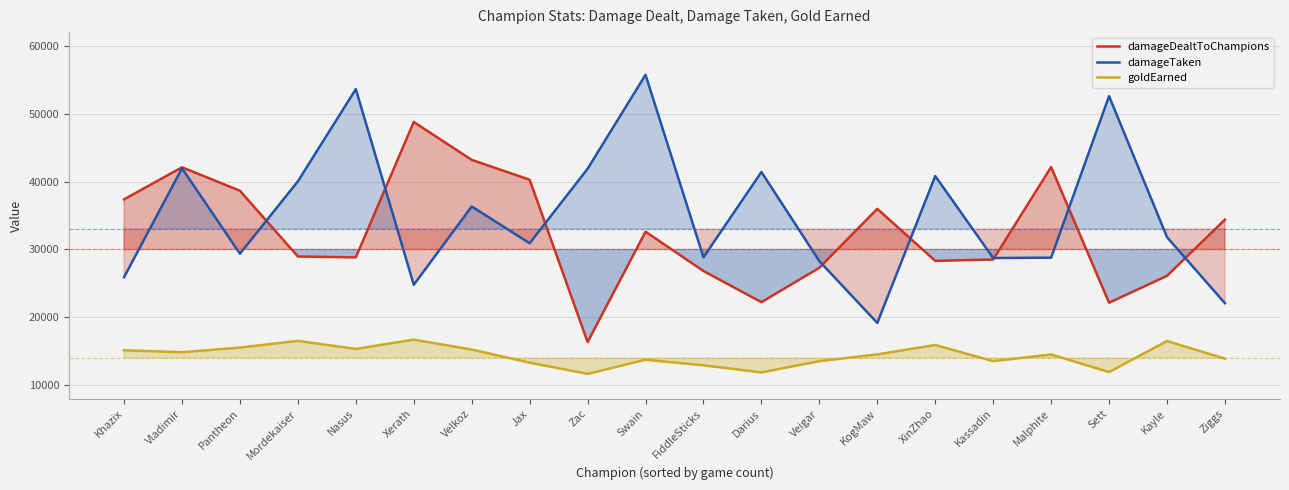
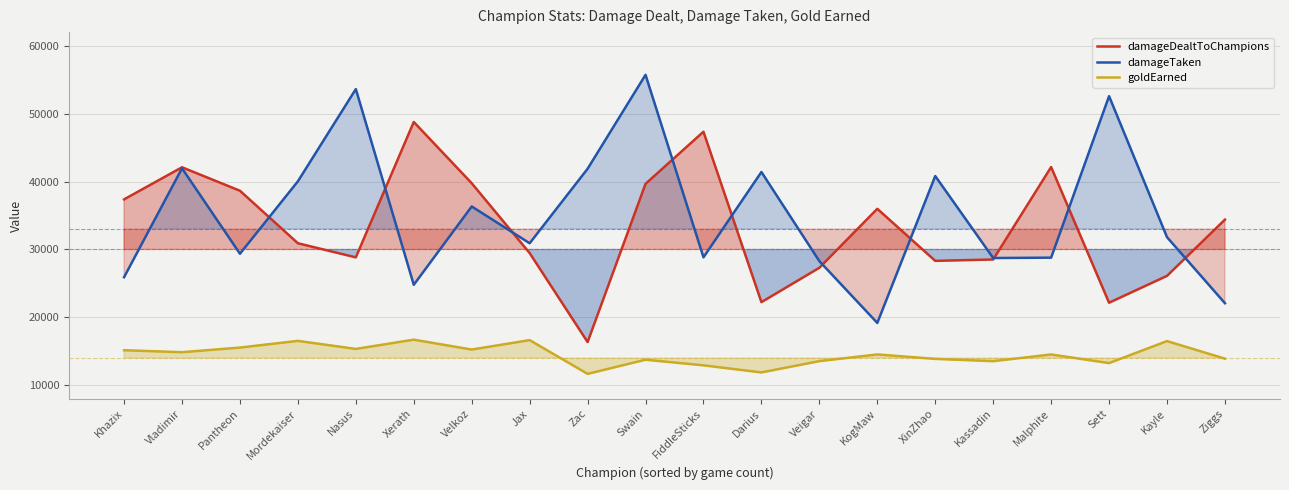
  {
    "damageDealtToChampions": {
      "Khazix": 37000,
      "Pantheon": 39000,
-     "Mordekaiser": 29000,
+     "Mordekaiser": 31000,
      "Nasus": 29000,
      "Xerath": 49000,
-     "Velkoz": 43000,
-     "Jax": 40000,
+     "Velkoz": 40000,
+     "Jax": 29000,
      "Zac": 16000,
-     "Swain": 33000,
-     "FiddleSticks": 27000,
+     "Swain": 40000,
+     "FiddleSticks": 47000,
      "Darius": 22000,
      "Veigar": 27000,
      "KogMaw": 36000,
      "XinZhao": 28000,
      "Malphite": 42000,
      "Sett": 22000,
      "Kayle": 26000,
      "Ziggs": 34000
    },
    "damageTaken": {
      "Khazix": 26000,
      "Pantheon": 29000,
      "Mordekaiser": 40000,
      "Nasus": 54000,
      "Xerath": 25000,
      "Velkoz": 36000,
      "Jax": 31000,
      "Zac": 42000,
      "Swain": 56000,
      "FiddleSticks": 29000,
      "Darius": 41000,
      "Veigar": 28000,
      "KogMaw": 19000,
      "XinZhao": 41000,
      "Malphite": 29000,
      "Sett": 53000,
      "Kayle": 32000,
      "Ziggs": 22000
    },
    "goldEarned": {
      "Khazix": 15000,
      "Vladimir": 15000,
      "Pantheon": 16000,
      "Mordekaiser": 17000,
      "Nasus": 15000,
      "Xerath": 17000,
      "Velkoz": 15000,
-     "Jax": 13000,
+     "Jax": 17000,
      "Zac": 12000,
      "Swain": 14000,
      "FiddleSticks": 13000,
      "Darius": 12000,
      "Veigar": 14000,
      "KogMaw": 15000,
-     "XinZhao": 16000,
+     "XinZhao": 14000,
      "Kassadin": 14000,
      "Malphite": 15000,
-     "Sett": 12000,
+     "Sett": 13000,
      "Kayle": 17000,
      "Ziggs": 14000
    }
  }
